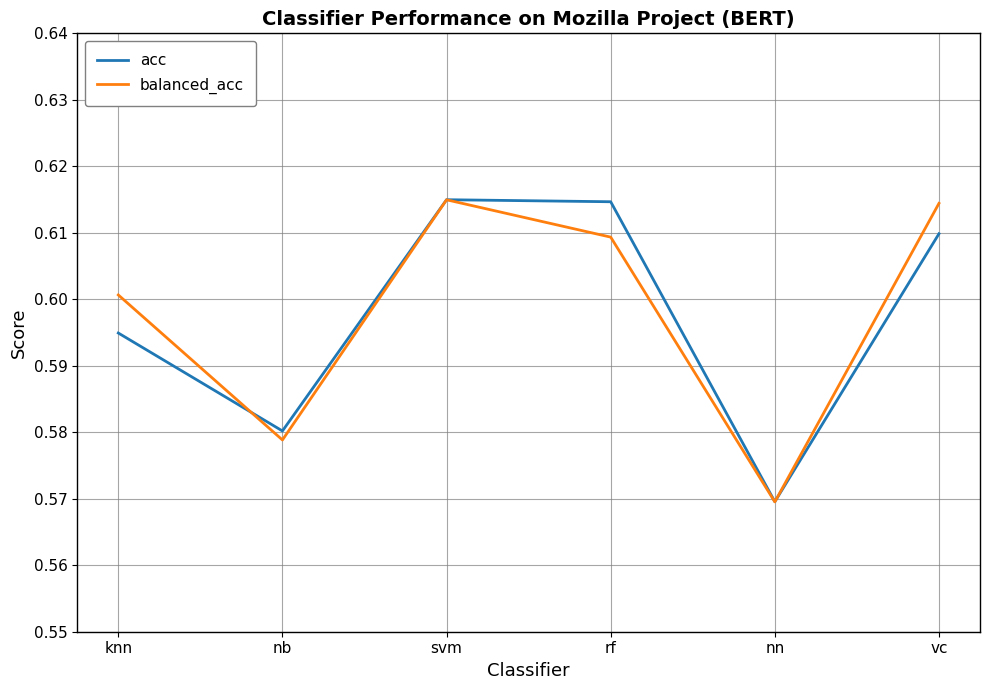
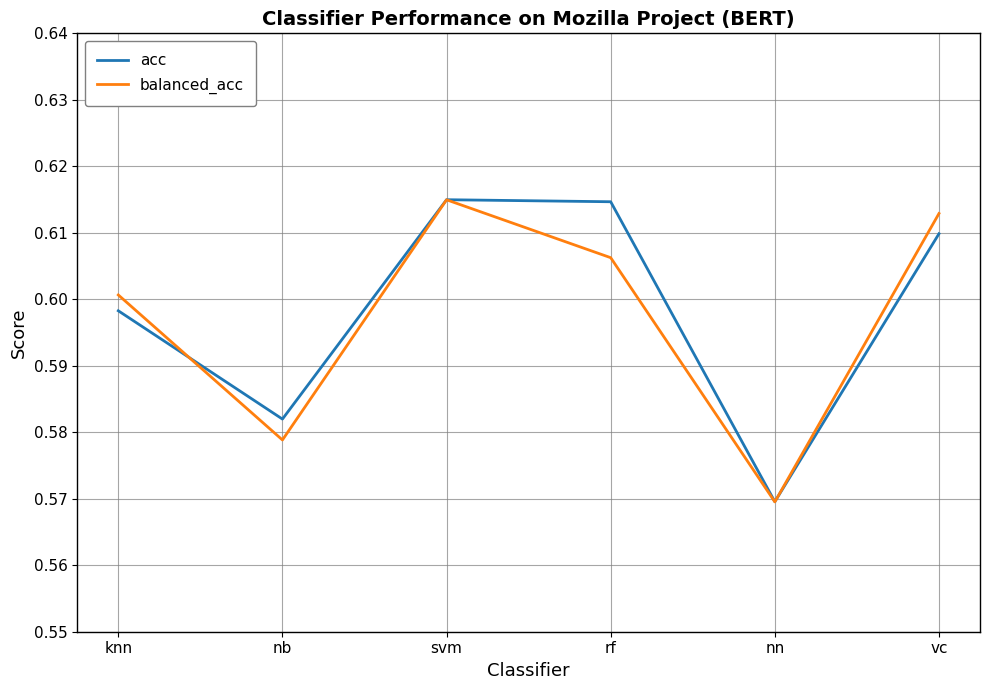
  {
    "acc": {
-     "knn": 0.595,
-     "nb": 0.580,
+     "knn": 0.598,
+     "nb": 0.582,
      "rf": 0.615,
      "vc": 0.610
    },
    "balanced_acc": {
      "knn": 0.601,
      "nb": 0.579,
-     "rf": 0.609,
-     "vc": 0.614
+     "rf": 0.606,
+     "vc": 0.613
    }
  }
